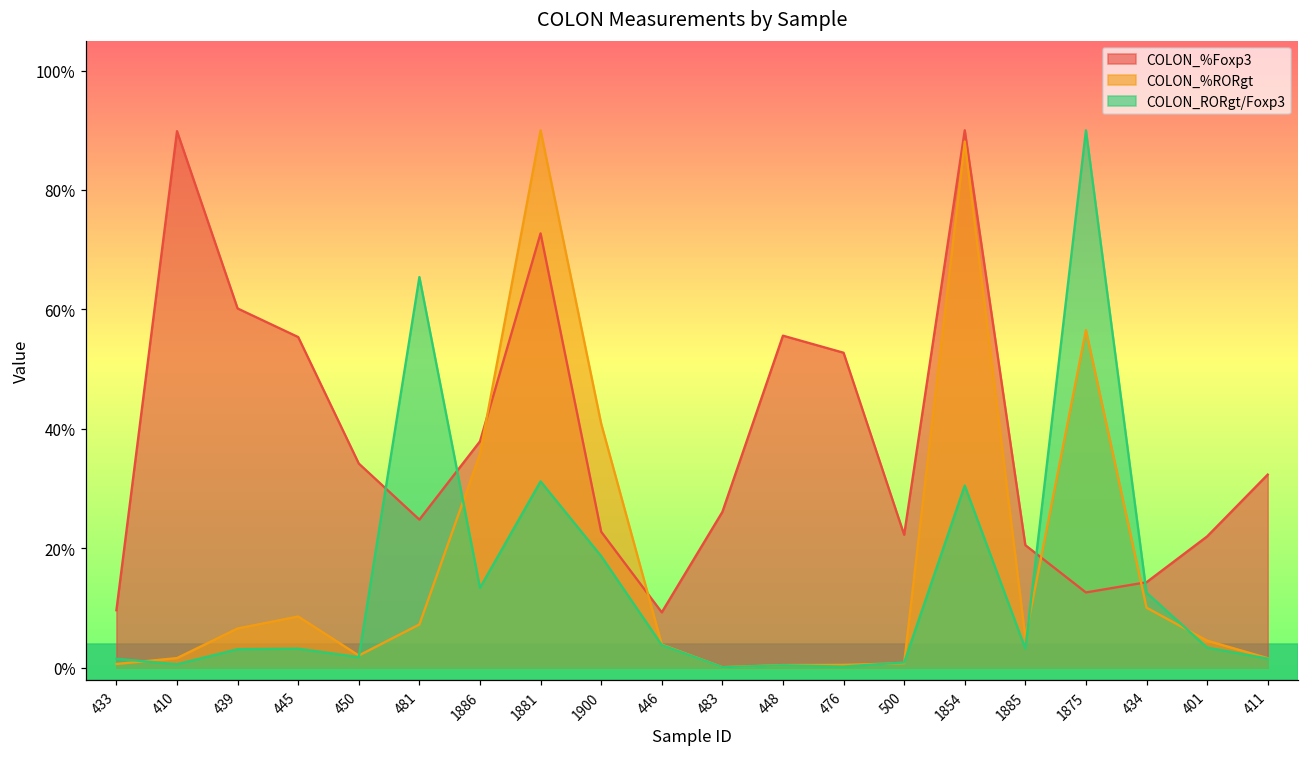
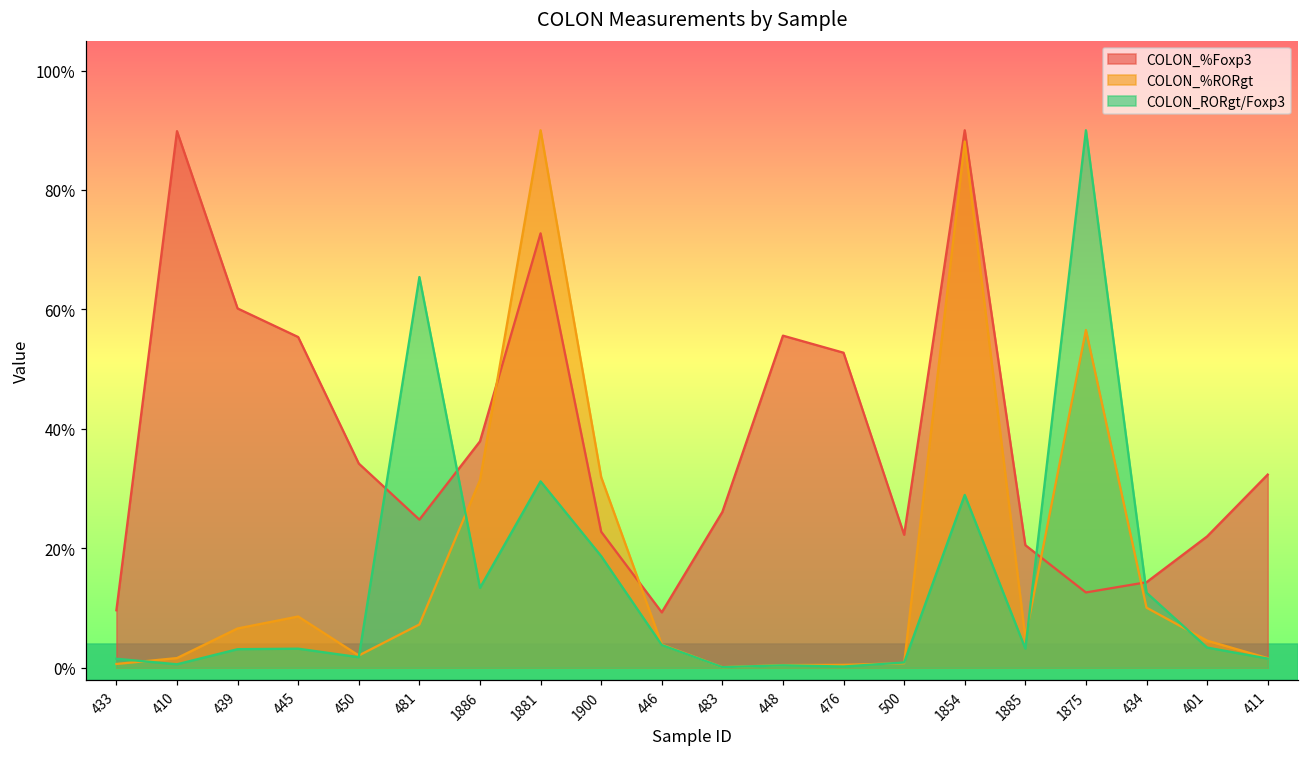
  {
    "COLON_%Foxp3": {
      "433": "10%",
      "410": "90%",
      "439": "60%",
      "445": "55%",
      "450": "34%",
      "481": "25%",
      "1886": "38%",
      "1881": "73%",
      "1900": "23%",
      "446": "9%",
      "483": "26%",
      "448": "56%",
      "476": "53%",
      "500": "22%",
      "1854": "90%",
      "1885": "21%",
      "1875": "13%",
      "434": "14%",
      "401": "22%",
      "411": "32%"
    },
    "COLON_%RORgt": {
      "439": "7%",
      "445": "9%",
      "481": "7%",
-     "1886": "36%",
+     "1886": "31%",
      "1881": "90%",
-     "1900": "41%",
+     "1900": "32%",
      "1854": "88%",
      "1885": "5%",
      "1875": "57%",
      "434": "10%",
      "401": "5%"
    },
    "COLON_RORgt/Foxp3": {
      "481": "65%",
      "1886": "13%",
      "1881": "31%",
      "1900": "19%",
-     "1854": "30%",
+     "1854": "29%",
      "1875": "90%",
      "434": "13%"
    }
  }
